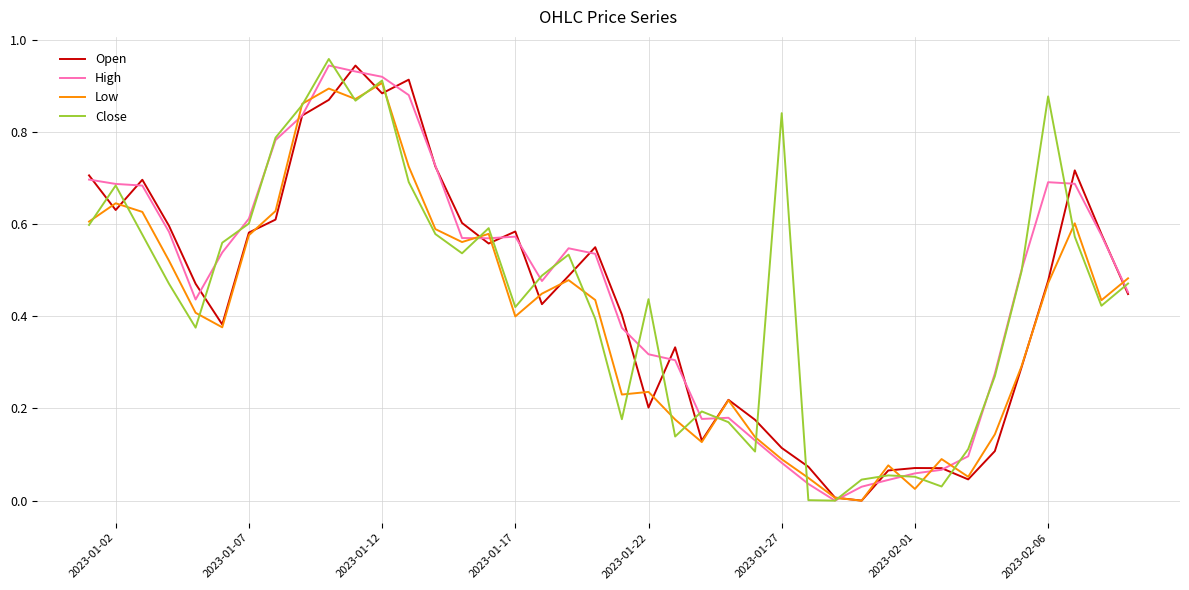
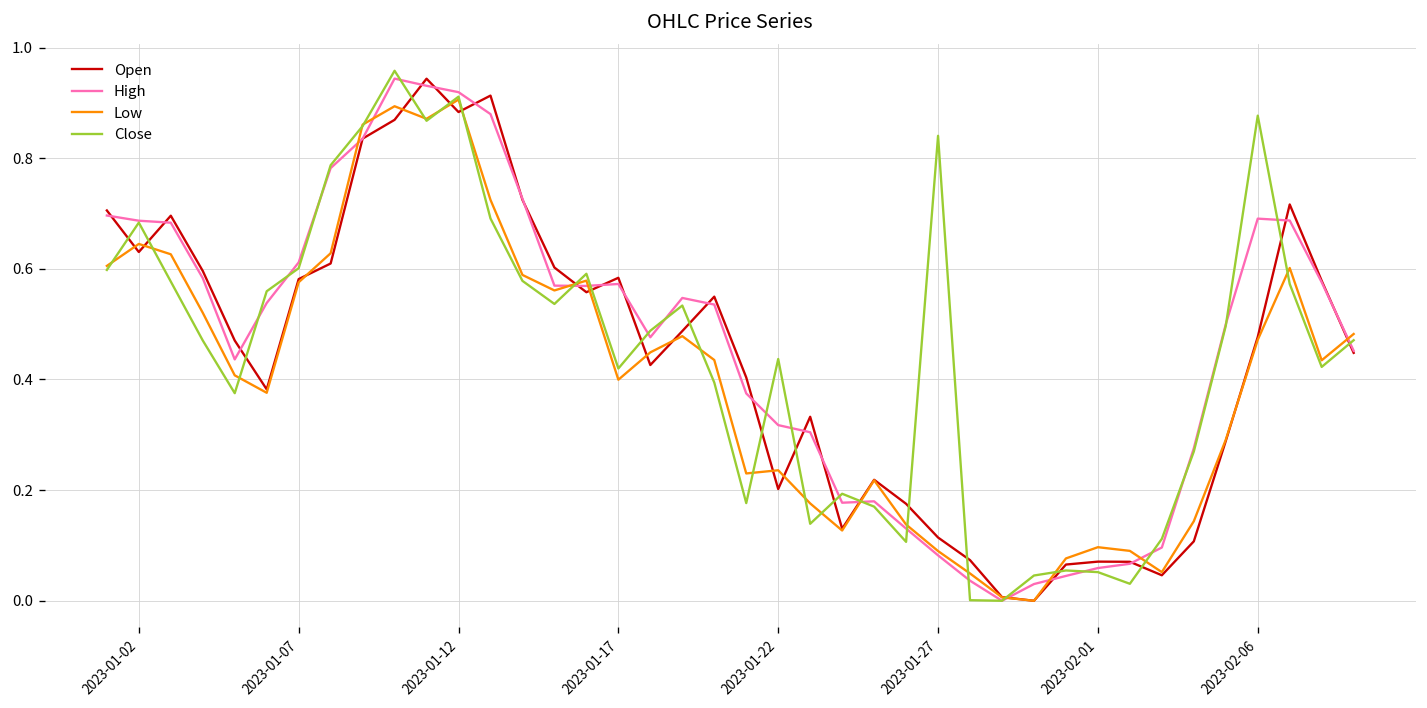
  {
    "Open": {
      "2023-01-02": 0.63,
      "2023-01-07": 0.58,
      "2023-01-12": 0.88,
      "2023-01-17": 0.58,
      "2023-01-22": 0.20,
      "2023-01-27": 0.11,
      "2023-02-01": 0.07
    },
    "High": {
      "2023-01-07": 0.61,
      "2023-01-12": 0.92,
      "2023-01-17": 0.57,
      "2023-01-22": 0.32,
      "2023-01-27": 0.08,
      "2023-02-01": 0.06,
      "2023-02-06": 0.69
    },
    "Low": {
      "2023-01-02": 0.65,
      "2023-01-07": 0.58,
      "2023-01-17": 0.40,
      "2023-01-22": 0.24,
      "2023-01-27": 0.09,
-     "2023-02-01": 0.03
+     "2023-02-01": 0.10
    },
    "Close": {
      "2023-01-07": 0.60,
      "2023-01-17": 0.42,
      "2023-01-22": 0.44,
      "2023-01-27": 0.84,
      "2023-02-01": 0.05,
      "2023-02-06": 0.88
    }
  }
